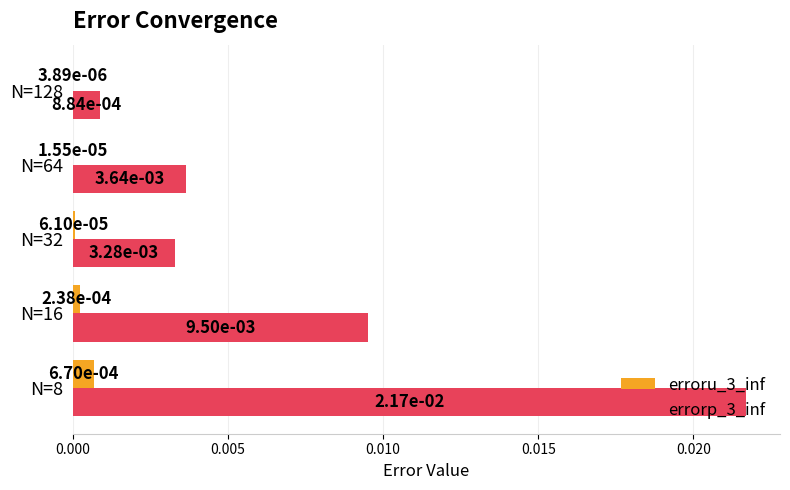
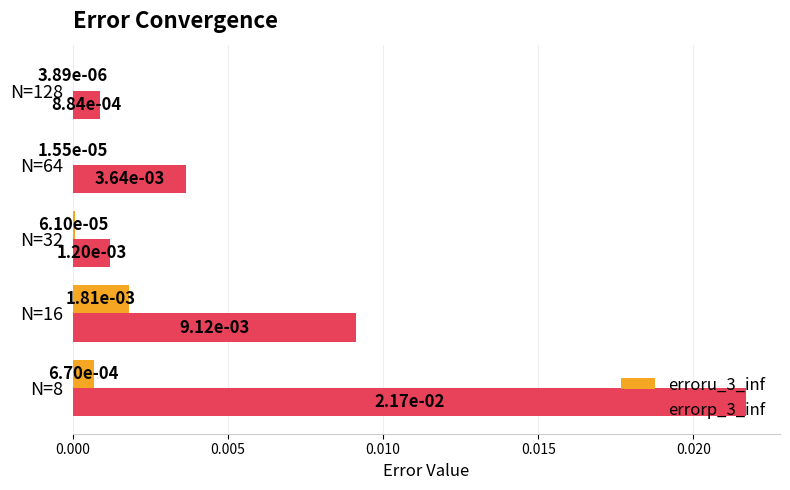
  {
    "erroru_3_inf": {
      "N=128": "3.89e-06",
      "N=64": "1.55e-05",
      "N=32": "6.10e-05",
-     "N=16": "2.38e-04",
+     "N=16": "1.81e-03",
      "N=8": "6.70e-04"
    },
    "errorp_3_inf": {
      "N=128": "8.84e-04",
      "N=64": "3.64e-03",
-     "N=32": "3.28e-03",
-     "N=16": "9.50e-03",
+     "N=32": "1.20e-03",
+     "N=16": "9.12e-03",
      "N=8": "2.17e-02"
    }
  }
